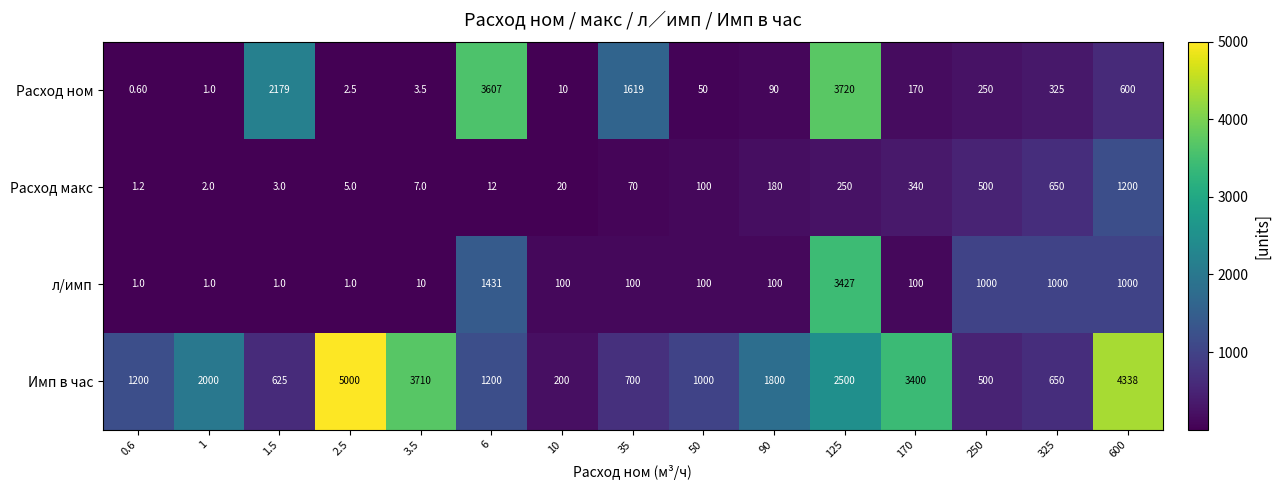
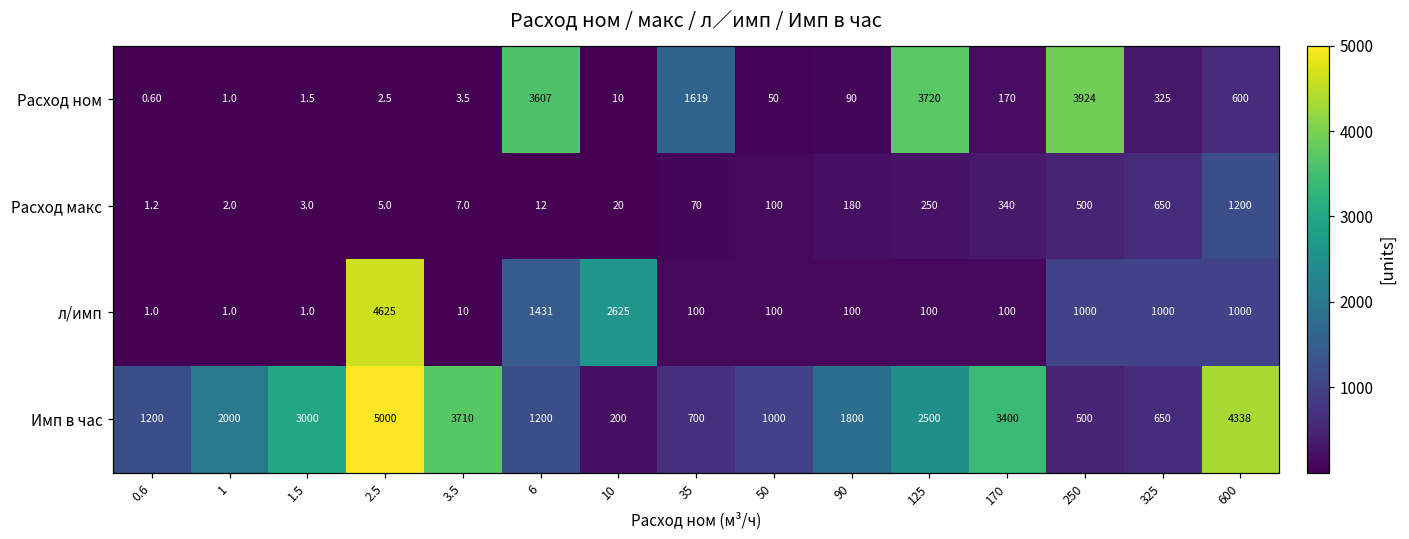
  {
    "Расход ном": {
      "0.6": 0.60,
      "1": 1.0,
-     "1.5": 2179,
+     "1.5": 1.5,
      "2.5": 2.5,
      "3.5": 3.5,
      "6": 3607,
      "10": 10,
      "35": 1619,
      "50": 50,
      "90": 90,
      "125": 3720,
      "170": 170,
-     "250": 250,
+     "250": 3924,
      "325": 325,
      "600": 600
    },
    "Расход макс": {
      "0.6": 1.2,
      "1": 2.0,
      "1.5": 3.0,
      "2.5": 5.0,
      "3.5": 7.0,
      "6": 12,
      "10": 20,
      "35": 70,
      "50": 100,
      "90": 180,
      "125": 250,
      "170": 340,
      "250": 500,
      "325": 650,
      "600": 1200
    },
    "л/имп": {
      "0.6": 1.0,
      "1": 1.0,
      "1.5": 1.0,
-     "2.5": 1.0,
+     "2.5": 4625,
      "3.5": 10,
      "6": 1431,
-     "10": 100,
+     "10": 2625,
      "35": 100,
      "50": 100,
      "90": 100,
-     "125": 3427,
+     "125": 100,
      "170": 100,
      "250": 1000,
      "325": 1000,
      "600": 1000
    },
    "Имп в час": {
      "0.6": 1200,
      "1": 2000,
-     "1.5": 625,
+     "1.5": 3000,
      "2.5": 5000,
      "3.5": 3710,
      "6": 1200,
      "10": 200,
      "35": 700,
      "50": 1000,
      "90": 1800,
      "125": 2500,
      "170": 3400,
      "250": 500,
      "325": 650,
      "600": 4338
    }
  }
